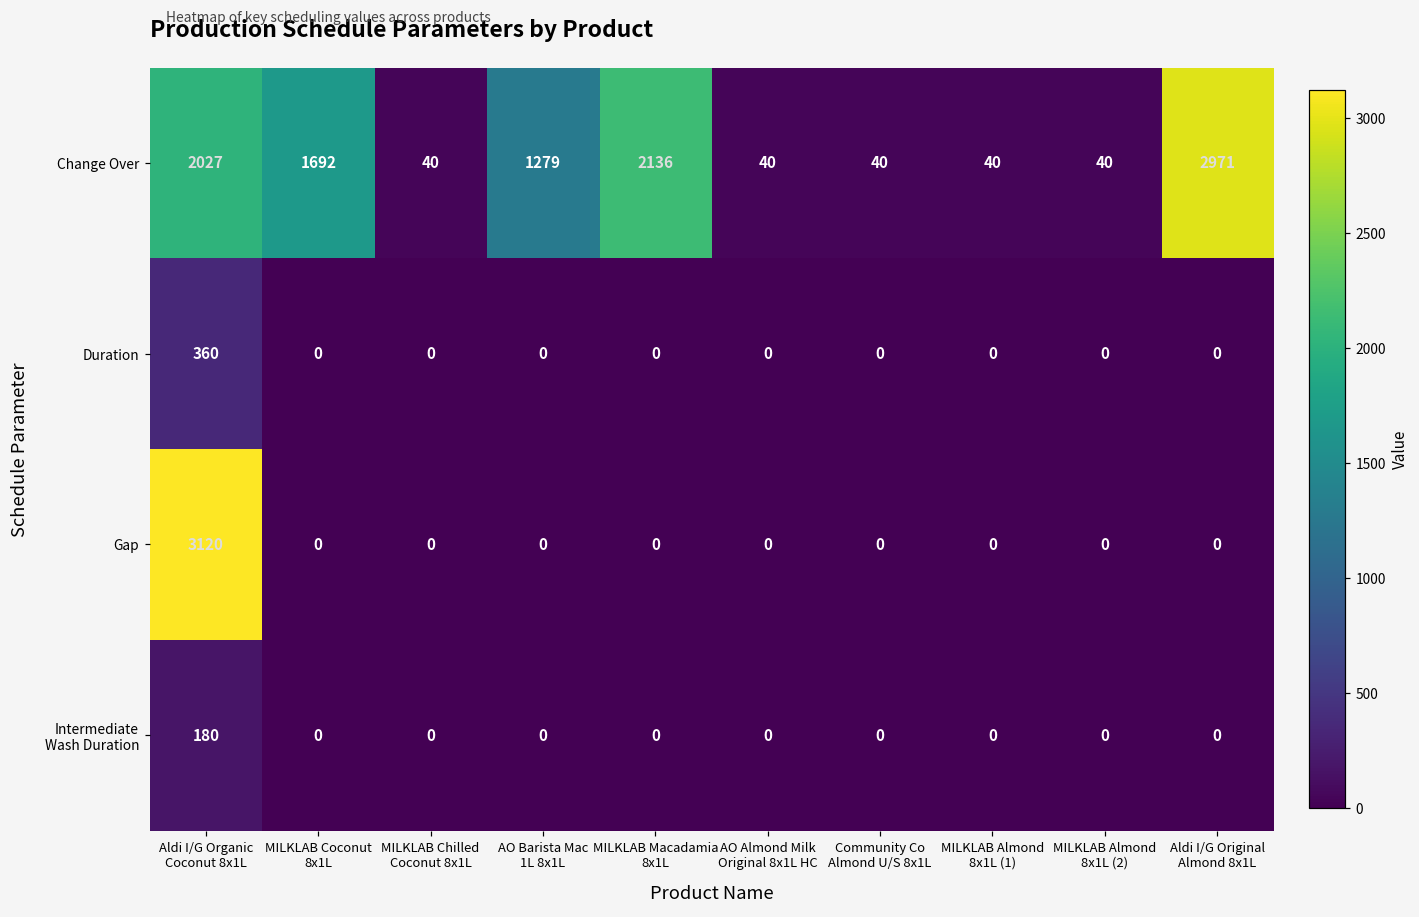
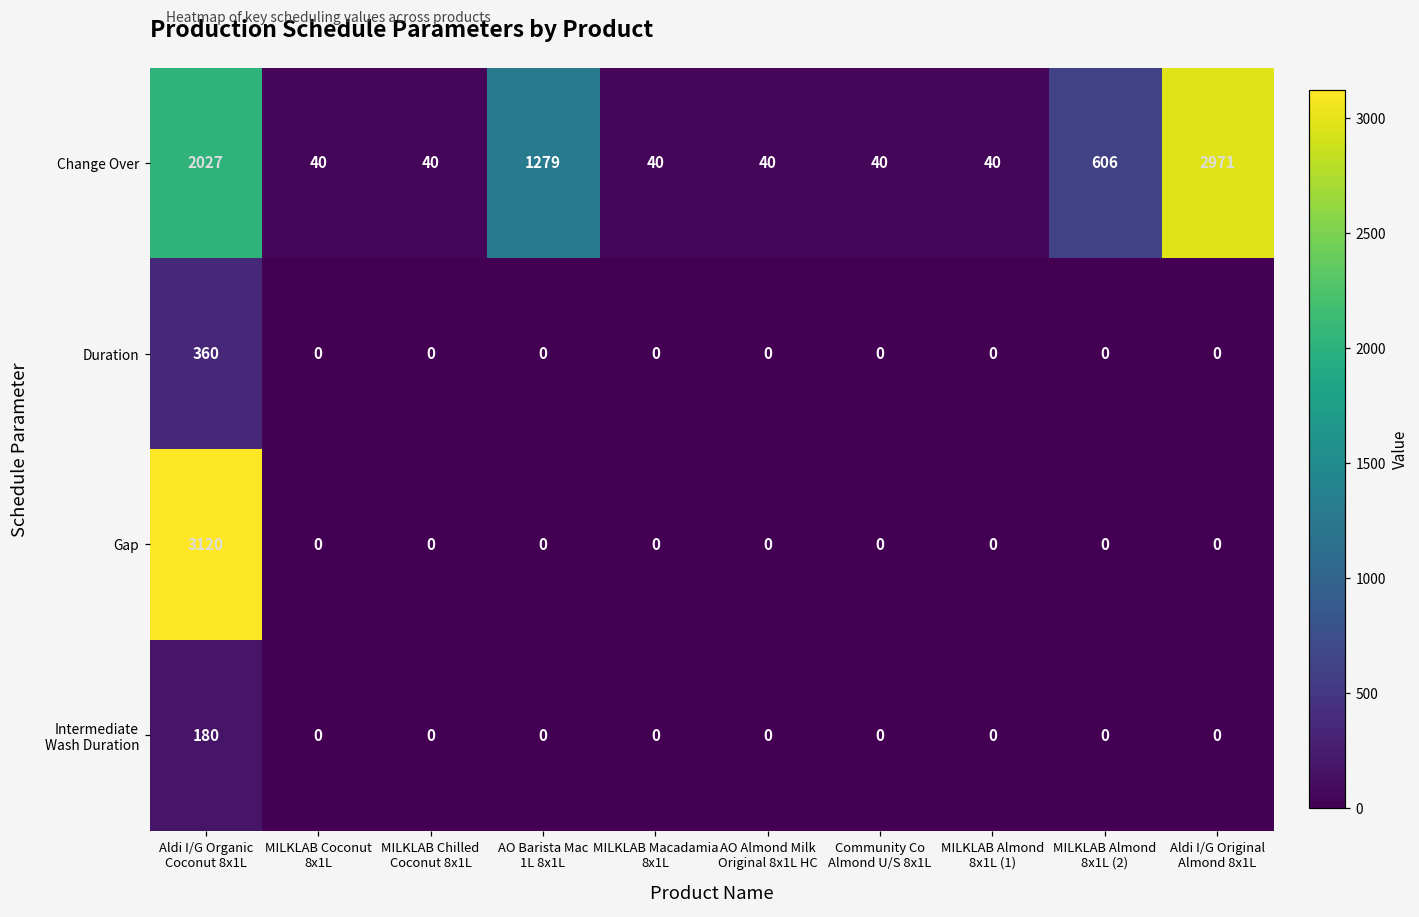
  {
    "Change Over": {
      "Aldi I/G Organic Coconut 8x1L": 2027,
-     "MILKLAB Coconut 8x1L": 1692,
+     "MILKLAB Coconut 8x1L": 40,
      "MILKLAB Chilled Coconut 8x1L": 40,
      "AO Barista Mac 1L 8x1L": 1279,
-     "MILKLAB Macadamia 8x1L": 2136,
+     "MILKLAB Macadamia 8x1L": 40,
      "AO Almond Milk Original 8x1L HC": 40,
      "Community Co Almond U/S 8x1L": 40,
      "MILKLAB Almond 8x1L (1)": 40,
-     "MILKLAB Almond 8x1L (2)": 40,
+     "MILKLAB Almond 8x1L (2)": 606,
      "Aldi I/G Original Almond 8x1L": 2971
    },
    "Duration": {
      "Aldi I/G Organic Coconut 8x1L": 360,
      "MILKLAB Coconut 8x1L": 0,
      "MILKLAB Chilled Coconut 8x1L": 0,
      "AO Barista Mac 1L 8x1L": 0,
      "MILKLAB Macadamia 8x1L": 0,
      "AO Almond Milk Original 8x1L HC": 0,
      "Community Co Almond U/S 8x1L": 0,
      "MILKLAB Almond 8x1L (1)": 0,
      "MILKLAB Almond 8x1L (2)": 0,
      "Aldi I/G Original Almond 8x1L": 0
    },
    "Gap": {
      "Aldi I/G Organic Coconut 8x1L": 3120,
      "MILKLAB Coconut 8x1L": 0,
      "MILKLAB Chilled Coconut 8x1L": 0,
      "AO Barista Mac 1L 8x1L": 0,
      "MILKLAB Macadamia 8x1L": 0,
      "AO Almond Milk Original 8x1L HC": 0,
      "Community Co Almond U/S 8x1L": 0,
      "MILKLAB Almond 8x1L (1)": 0,
      "MILKLAB Almond 8x1L (2)": 0,
      "Aldi I/G Original Almond 8x1L": 0
    },
    "Intermediate Wash Duration": {
      "Aldi I/G Organic Coconut 8x1L": 180,
      "MILKLAB Coconut 8x1L": 0,
      "MILKLAB Chilled Coconut 8x1L": 0,
      "AO Barista Mac 1L 8x1L": 0,
      "MILKLAB Macadamia 8x1L": 0,
      "AO Almond Milk Original 8x1L HC": 0,
      "Community Co Almond U/S 8x1L": 0,
      "MILKLAB Almond 8x1L (1)": 0,
      "MILKLAB Almond 8x1L (2)": 0,
      "Aldi I/G Original Almond 8x1L": 0
    }
  }
